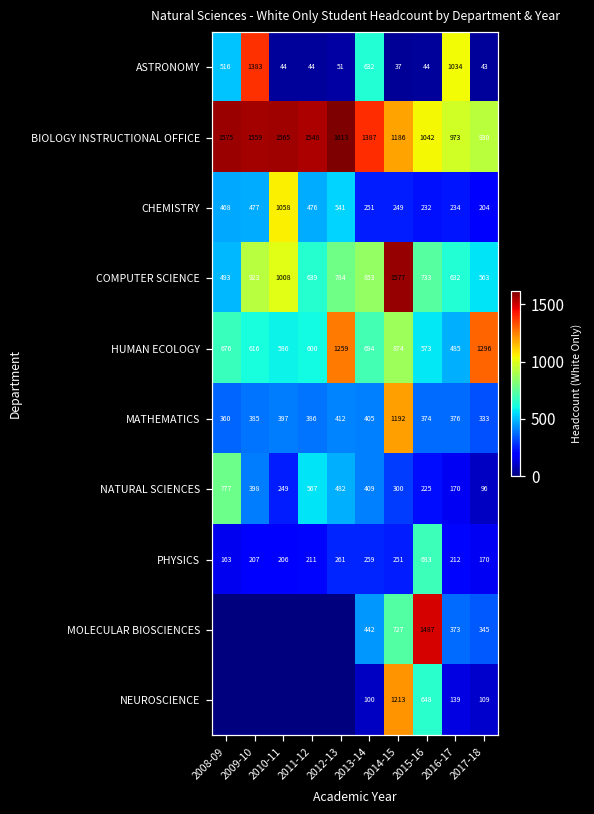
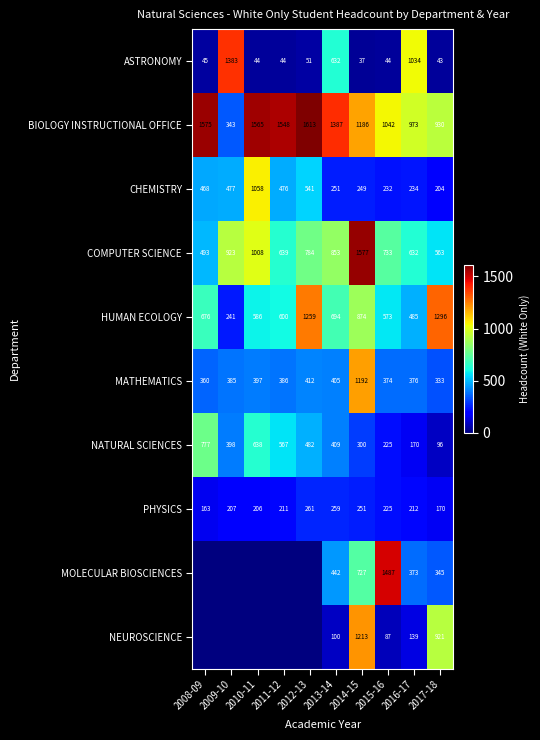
  {
    "ASTRONOMY": {
-     "2008-09": 516,
+     "2008-09": 45,
      "2009-10": 1383,
      "2010-11": 44,
      "2011-12": 44,
      "2012-13": 51,
      "2013-14": 632,
      "2014-15": 37,
      "2015-16": 44,
      "2016-17": 1034,
      "2017-18": 43
    },
    "BIOLOGY INSTRUCTIONAL OFFICE": {
      "2008-09": 1575,
-     "2009-10": 1559,
+     "2009-10": 343,
      "2010-11": 1565,
      "2011-12": 1548,
      "2012-13": 1613,
      "2013-14": 1387,
      "2014-15": 1186,
      "2015-16": 1042,
      "2016-17": 973,
      "2017-18": 930
    },
    "CHEMISTRY": {
      "2008-09": 468,
      "2009-10": 477,
      "2010-11": 1058,
      "2011-12": 476,
      "2012-13": 541,
      "2013-14": 251,
      "2014-15": 249,
      "2015-16": 232,
      "2016-17": 234,
      "2017-18": 204
    },
    "COMPUTER SCIENCE": {
      "2008-09": 493,
      "2009-10": 923,
      "2010-11": 1008,
      "2011-12": 639,
      "2012-13": 784,
      "2013-14": 853,
      "2014-15": 1577,
      "2015-16": 733,
      "2016-17": 632,
      "2017-18": 563
    },
    "HUMAN ECOLOGY": {
      "2008-09": 676,
-     "2009-10": 616,
+     "2009-10": 241,
      "2010-11": 586,
      "2011-12": 600,
      "2012-13": 1259,
      "2013-14": 694,
      "2014-15": 874,
      "2015-16": 573,
      "2016-17": 485,
      "2017-18": 1296
    },
    "MATHEMATICS": {
      "2008-09": 360,
      "2009-10": 385,
      "2010-11": 397,
      "2011-12": 386,
      "2012-13": 412,
      "2013-14": 405,
      "2014-15": 1192,
      "2015-16": 374,
      "2016-17": 376,
      "2017-18": 333
    },
    "NATURAL SCIENCES": {
      "2008-09": 777,
      "2009-10": 398,
-     "2010-11": 249,
+     "2010-11": 638,
      "2011-12": 567,
      "2012-13": 482,
      "2013-14": 409,
      "2014-15": 300,
      "2015-16": 225,
      "2016-17": 170,
      "2017-18": 96
    },
    "PHYSICS": {
      "2008-09": 163,
      "2009-10": 207,
      "2010-11": 206,
      "2011-12": 211,
      "2012-13": 261,
      "2013-14": 259,
      "2014-15": 251,
-     "2015-16": 683,
+     "2015-16": 225,
      "2016-17": 212,
      "2017-18": 170
    },
    "MOLECULAR BIOSCIENCES": {
      "2013-14": 442,
      "2014-15": 727,
      "2015-16": 1487,
      "2016-17": 373,
      "2017-18": 345
    },
    "NEUROSCIENCE": {
      "2013-14": 100,
      "2014-15": 1213,
-     "2015-16": 648,
+     "2015-16": 87,
      "2016-17": 139,
-     "2017-18": 109
+     "2017-18": 921
    }
  }
